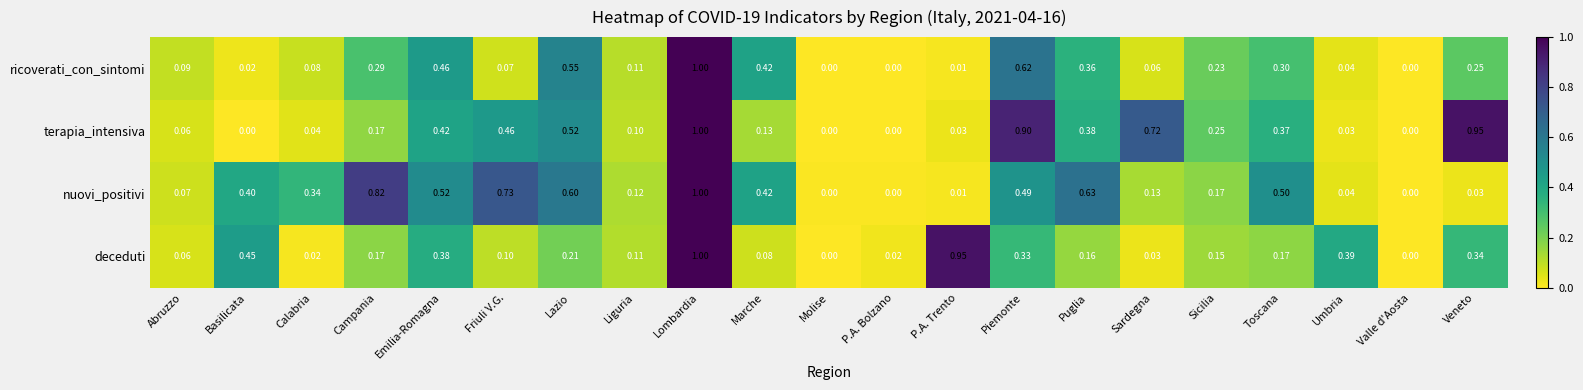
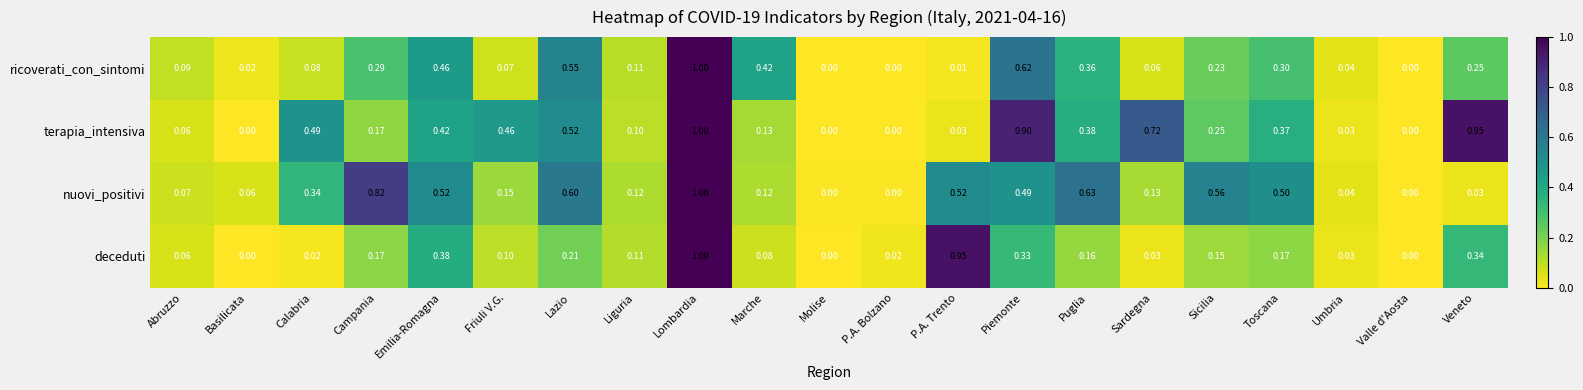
  {
    "ricoverati_con_sintomi": {
      "Abruzzo": 0.09,
      "Basilicata": 0.02,
      "Calabria": 0.08,
      "Campania": 0.29,
      "Emilia-Romagna": 0.46,
      "Friuli V.G.": 0.07,
      "Lazio": 0.55,
      "Liguria": 0.11,
      "Lombardia": 1.00,
      "Marche": 0.42,
      "Molise": 0.00,
      "P.A. Bolzano": 0.00,
      "P.A. Trento": 0.01,
      "Piemonte": 0.62,
      "Puglia": 0.36,
      "Sardegna": 0.06,
      "Sicilia": 0.23,
      "Toscana": 0.30,
      "Umbria": 0.04,
      "Valle d'Aosta": 0.00,
      "Veneto": 0.25
    },
    "terapia_intensiva": {
      "Abruzzo": 0.06,
      "Basilicata": 0.00,
-     "Calabria": 0.04,
+     "Calabria": 0.49,
      "Campania": 0.17,
      "Emilia-Romagna": 0.42,
      "Friuli V.G.": 0.46,
      "Lazio": 0.52,
      "Liguria": 0.10,
      "Lombardia": 1.00,
      "Marche": 0.13,
      "Molise": 0.00,
      "P.A. Bolzano": 0.00,
      "P.A. Trento": 0.03,
      "Piemonte": 0.90,
      "Puglia": 0.38,
      "Sardegna": 0.72,
      "Sicilia": 0.25,
      "Toscana": 0.37,
      "Umbria": 0.03,
      "Valle d'Aosta": 0.00,
      "Veneto": 0.95
    },
    "nuovi_positivi": {
      "Abruzzo": 0.07,
-     "Basilicata": 0.40,
+     "Basilicata": 0.06,
      "Calabria": 0.34,
      "Campania": 0.82,
      "Emilia-Romagna": 0.52,
-     "Friuli V.G.": 0.73,
+     "Friuli V.G.": 0.15,
      "Lazio": 0.60,
      "Liguria": 0.12,
      "Lombardia": 1.00,
-     "Marche": 0.42,
+     "Marche": 0.12,
      "Molise": 0.00,
      "P.A. Bolzano": 0.00,
-     "P.A. Trento": 0.01,
+     "P.A. Trento": 0.52,
      "Piemonte": 0.49,
      "Puglia": 0.63,
      "Sardegna": 0.13,
-     "Sicilia": 0.17,
+     "Sicilia": 0.56,
      "Toscana": 0.50,
      "Umbria": 0.04,
      "Valle d'Aosta": 0.00,
      "Veneto": 0.03
    },
    "deceduti": {
      "Abruzzo": 0.06,
-     "Basilicata": 0.45,
+     "Basilicata": 0.00,
      "Calabria": 0.02,
      "Campania": 0.17,
      "Emilia-Romagna": 0.38,
      "Friuli V.G.": 0.10,
      "Lazio": 0.21,
      "Liguria": 0.11,
      "Lombardia": 1.00,
      "Marche": 0.08,
      "Molise": 0.00,
      "P.A. Bolzano": 0.02,
      "P.A. Trento": 0.95,
      "Piemonte": 0.33,
      "Puglia": 0.16,
      "Sardegna": 0.03,
      "Sicilia": 0.15,
      "Toscana": 0.17,
-     "Umbria": 0.39,
+     "Umbria": 0.03,
      "Valle d'Aosta": 0.00,
      "Veneto": 0.34
    }
  }
